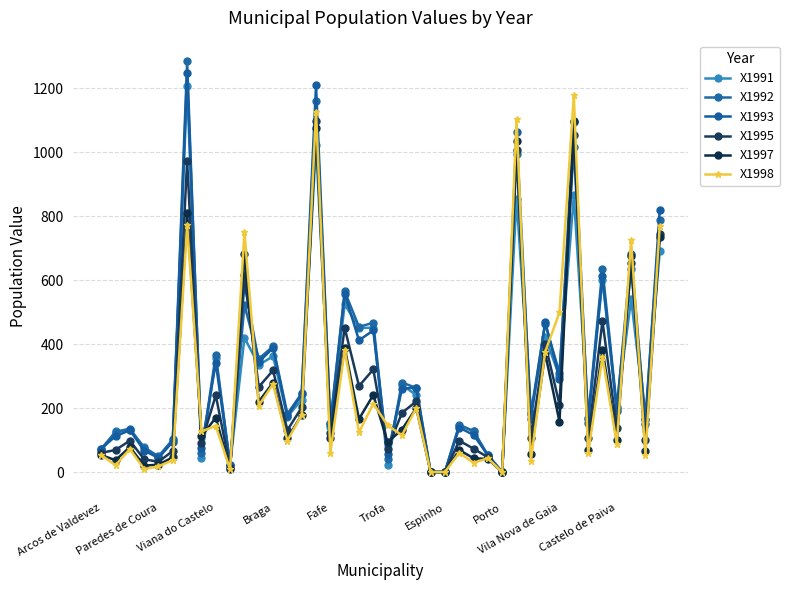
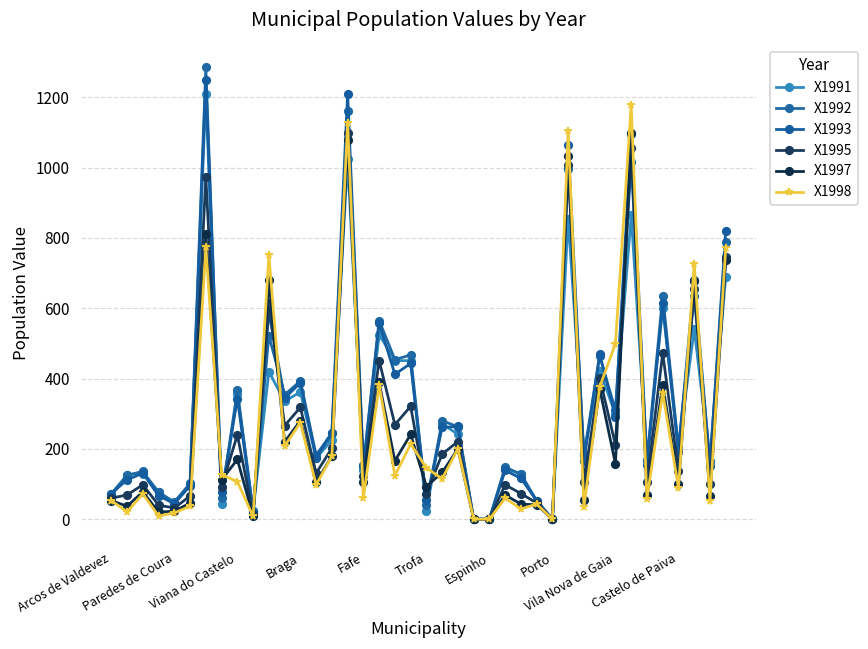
  {
    "X1998": {
-     "Viana do Castelo": 140,
+     "Viana do Castelo": 110,
      "Fafe": 60,
      "Trofa": 150,
      "Vila Nova de Gaia": 500,
      "Castelo de Paiva": 90
    }
  }
